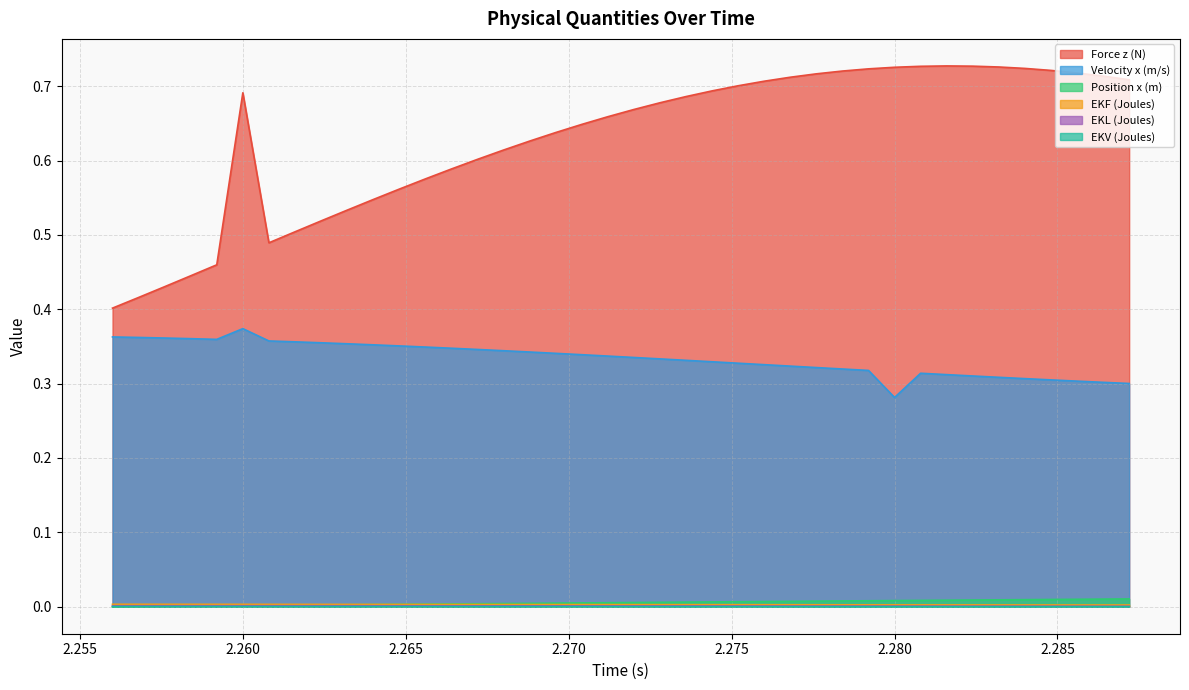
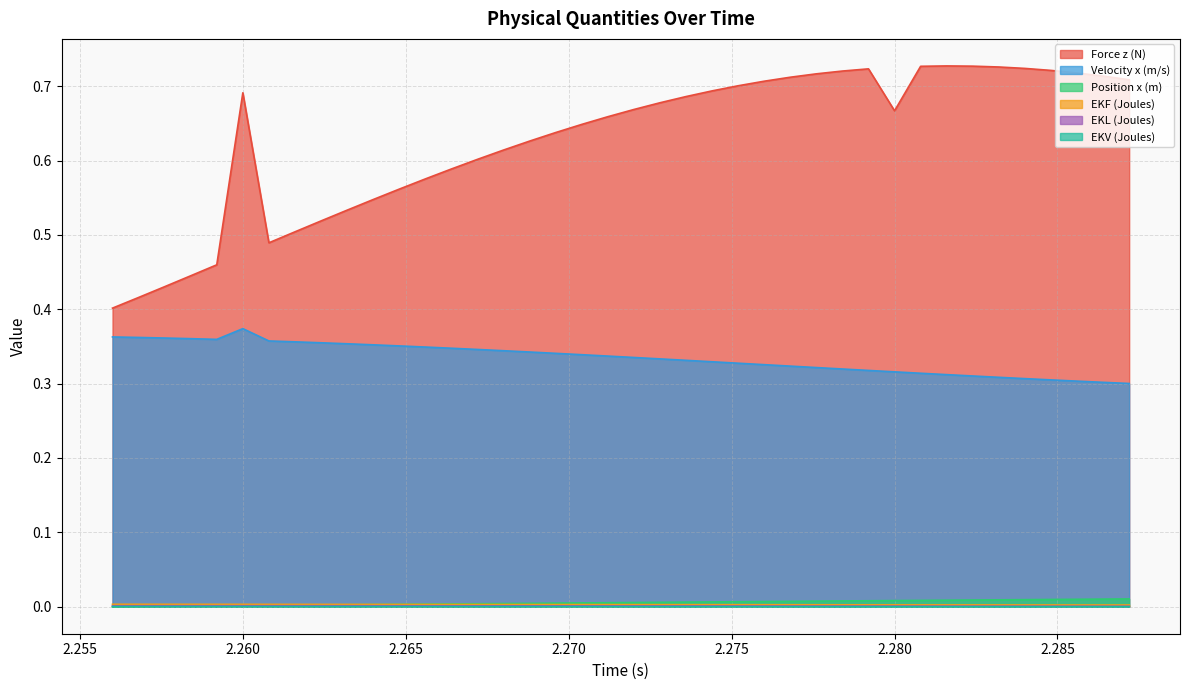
  {
    "Force z (N)": {
      "2.260": 0.69,
-     "2.280": 0.73
+     "2.280": 0.67
    },
    "Velocity x (m/s)": {
      "2.260": 0.37,
-     "2.280": 0.28
+     "2.280": 0.32
    }
  }
